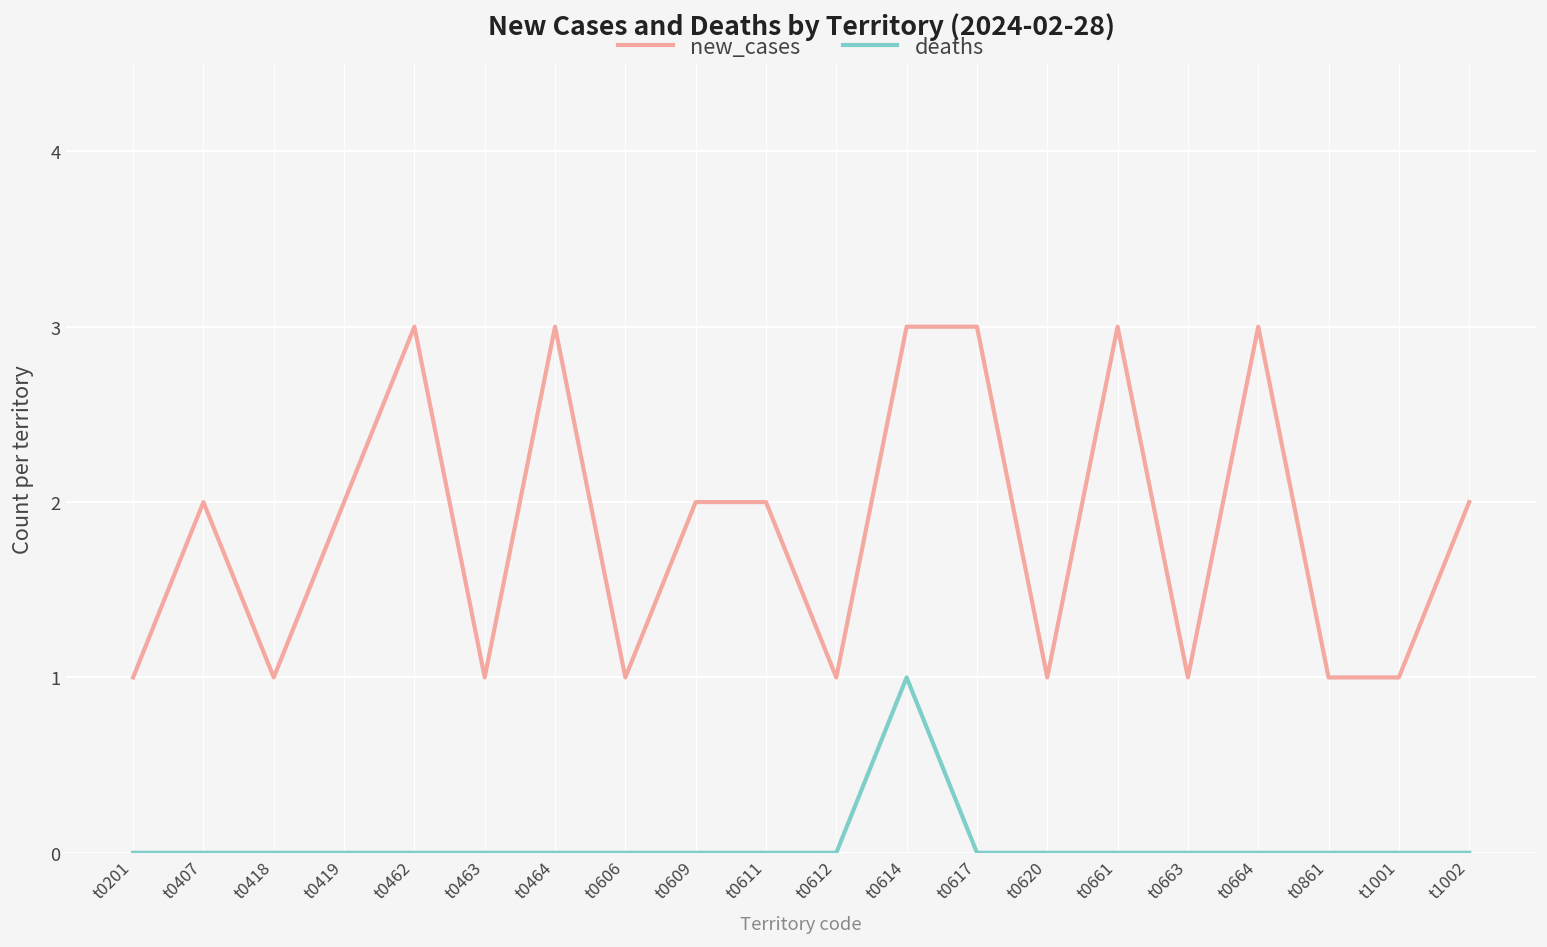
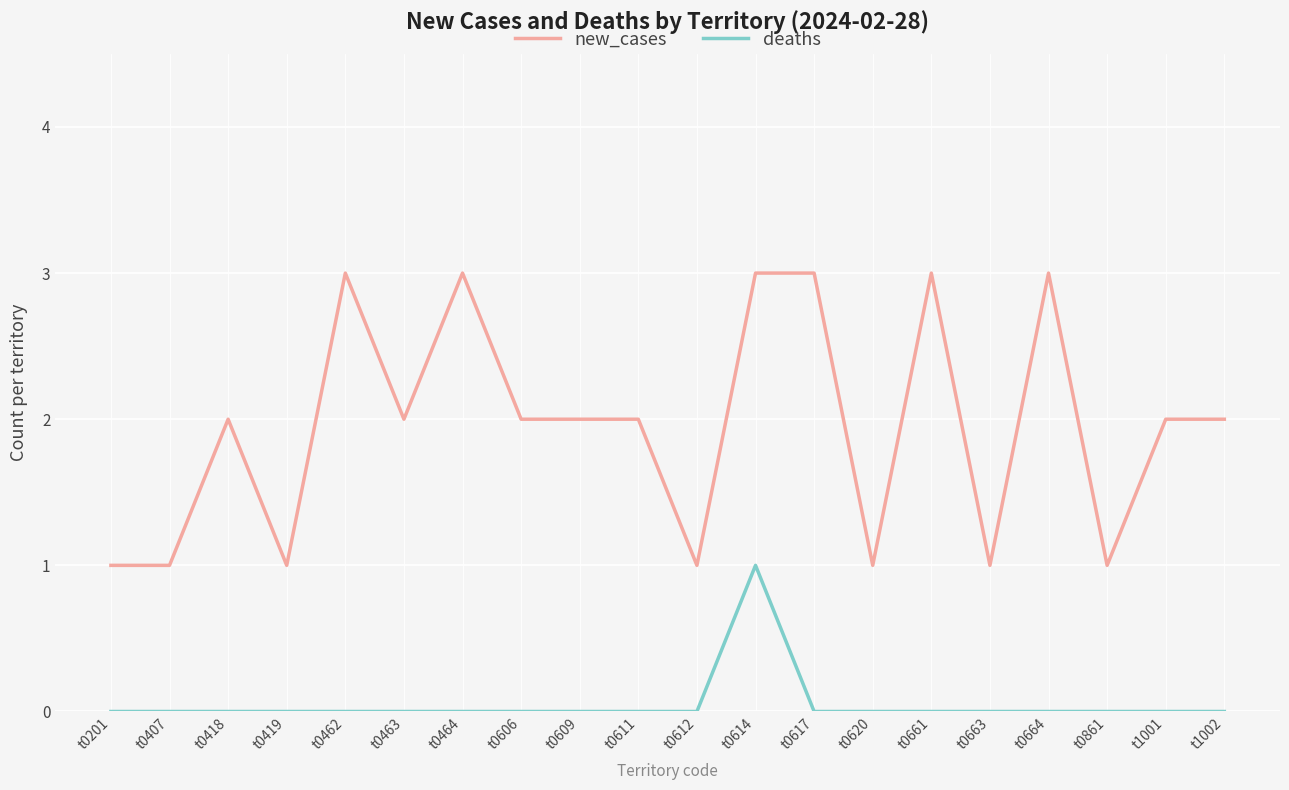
  {
    "new_cases": {
      "t0201": 1,
-     "t0407": 2,
-     "t0418": 1,
-     "t0419": 2,
+     "t0407": 1,
+     "t0418": 2,
+     "t0419": 1,
      "t0462": 3,
-     "t0463": 1,
+     "t0463": 2,
      "t0464": 3,
-     "t0606": 1,
+     "t0606": 2,
      "t0609": 2,
      "t0611": 2,
      "t0612": 1,
      "t0614": 3,
      "t0617": 3,
      "t0620": 1,
      "t0661": 3,
      "t0663": 1,
      "t0664": 3,
      "t0861": 1,
-     "t1001": 1,
+     "t1001": 2,
      "t1002": 2
    },
    "deaths": {
      "t0201": 0,
      "t0407": 0,
      "t0418": 0,
      "t0419": 0,
      "t0462": 0,
      "t0463": 0,
      "t0464": 0,
      "t0606": 0,
      "t0609": 0,
      "t0611": 0,
      "t0612": 0,
      "t0614": 1,
      "t0617": 0,
      "t0620": 0,
      "t0661": 0,
      "t0663": 0,
      "t0664": 0,
      "t0861": 0,
      "t1001": 0,
      "t1002": 0
    }
  }
